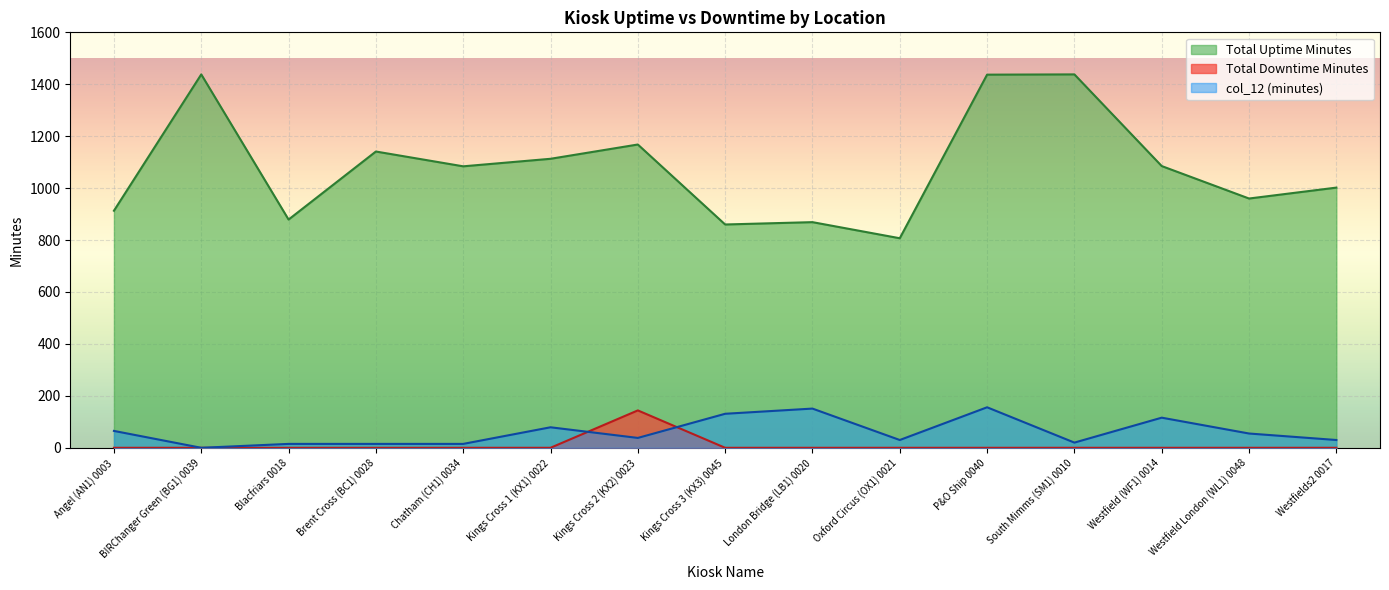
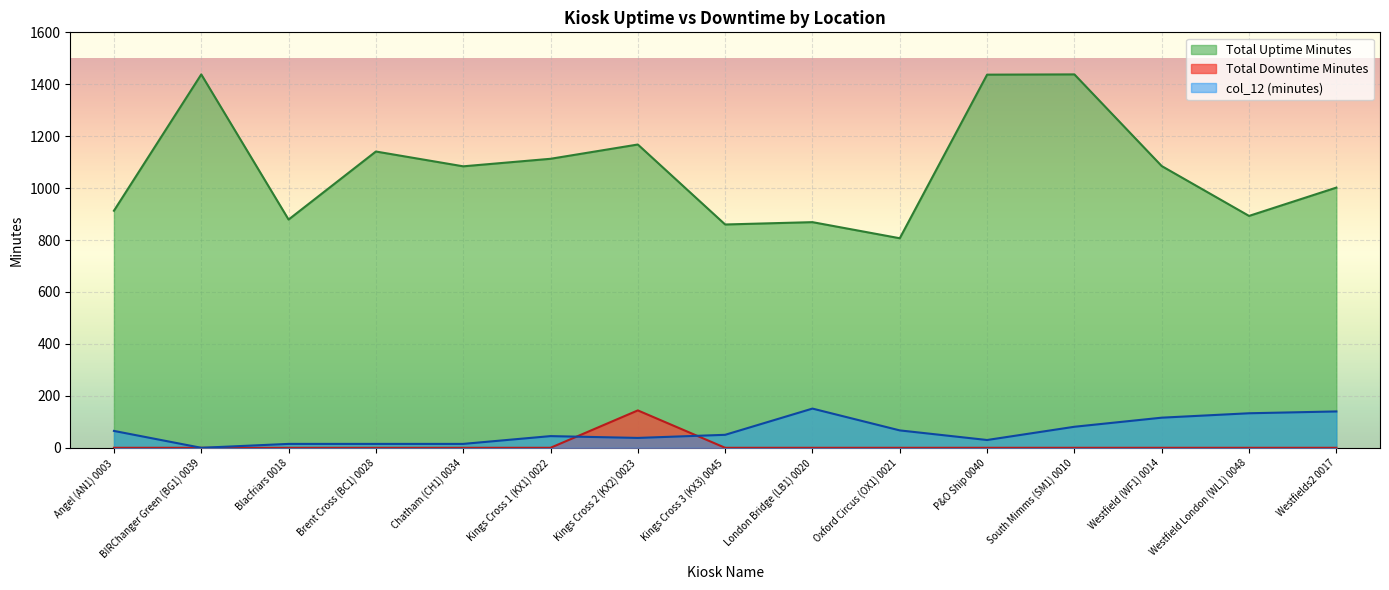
  {
    "Total Uptime Minutes": {
      "Angel (AN1) 0003": 910,
      "BIRChanger Green (BG1) 0039": 1440,
      "Blacfriars 0018": 880,
      "Brent Cross (BC1) 0028": 1140,
      "Chatham (CH1) 0034": 1080,
      "Kings Cross 1 (KX1) 0022": 1110,
      "Kings Cross 2 (KX2) 0023": 1170,
      "Kings Cross 3 (KX3) 0045": 860,
      "London Bridge (LB1) 0020": 870,
      "Oxford Circus (OX1) 0021": 810,
      "P&O Ship 0040": 1440,
      "South Mimms (SM1) 0010": 1440,
      "Westfield (WF1) 0014": 1090,
-     "Westfield London (WL1) 0048": 960,
+     "Westfield London (WL1) 0048": 890,
      "Westfields2 0017": 1000
    },
    "Total Downtime Minutes": {
      "Angel (AN1) 0003": 0,
      "Blacfriars 0018": 0,
      "Brent Cross (BC1) 0028": 0,
      "Chatham (CH1) 0034": 0,
      "Kings Cross 1 (KX1) 0022": 0,
      "Kings Cross 2 (KX2) 0023": 140,
      "Kings Cross 3 (KX3) 0045": 0,
      "London Bridge (LB1) 0020": 0,
      "Oxford Circus (OX1) 0021": 0,
      "P&O Ship 0040": 0,
      "South Mimms (SM1) 0010": 0,
      "Westfield (WF1) 0014": 0,
      "Westfield London (WL1) 0048": 0,
      "Westfields2 0017": 0
    },
    "col_12 (minutes)": {
      "Angel (AN1) 0003": 70,
      "Blacfriars 0018": 20,
      "Brent Cross (BC1) 0028": 20,
      "Chatham (CH1) 0034": 20,
-     "Kings Cross 1 (KX1) 0022": 80,
+     "Kings Cross 1 (KX1) 0022": 50,
      "Kings Cross 2 (KX2) 0023": 40,
-     "Kings Cross 3 (KX3) 0045": 130,
+     "Kings Cross 3 (KX3) 0045": 50,
      "London Bridge (LB1) 0020": 150,
-     "Oxford Circus (OX1) 0021": 30,
-     "P&O Ship 0040": 160,
-     "South Mimms (SM1) 0010": 20,
+     "Oxford Circus (OX1) 0021": 70,
+     "P&O Ship 0040": 30,
+     "South Mimms (SM1) 0010": 80,
      "Westfield (WF1) 0014": 120,
-     "Westfield London (WL1) 0048": 60,
-     "Westfields2 0017": 30
+     "Westfield London (WL1) 0048": 130,
+     "Westfields2 0017": 140
    }
  }
